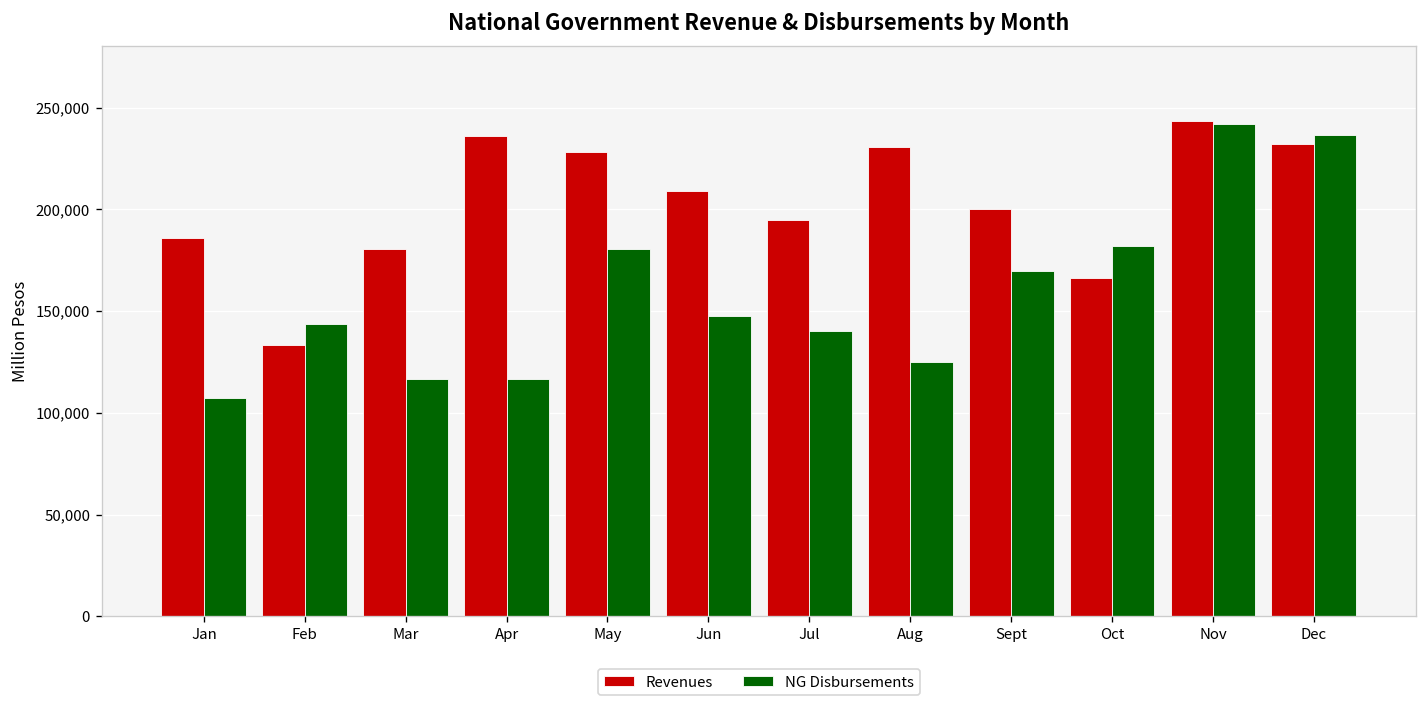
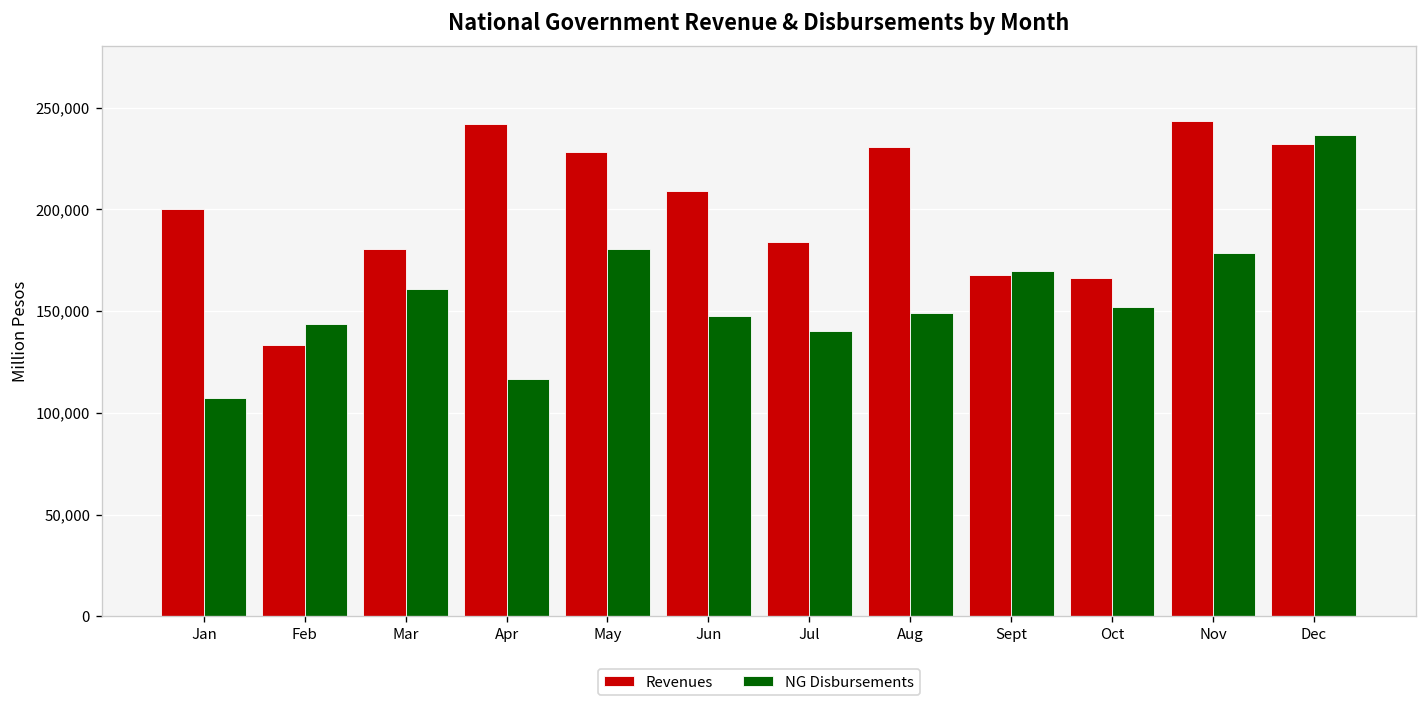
  {
    "Revenues": {
-     "Jan": "186,000",
+     "Jan": "200,000",
      "Feb": "134,000",
      "Mar": "180,000",
-     "Apr": "236,000",
+     "Apr": "242,000",
      "May": "228,000",
      "Jun": "209,000",
-     "Jul": "195,000",
+     "Jul": "184,000",
      "Aug": "230,000",
-     "Sept": "200,000",
+     "Sept": "168,000",
      "Oct": "166,000",
      "Nov": "243,000",
      "Dec": "232,000"
    },
    "NG Disbursements": {
      "Jan": "107,000",
      "Feb": "143,000",
-     "Mar": "117,000",
+     "Mar": "161,000",
      "Apr": "117,000",
      "May": "180,000",
      "Jun": "147,000",
      "Jul": "140,000",
-     "Aug": "125,000",
+     "Aug": "149,000",
      "Sept": "170,000",
-     "Oct": "182,000",
-     "Nov": "242,000",
+     "Oct": "152,000",
+     "Nov": "179,000",
      "Dec": "236,000"
    }
  }
